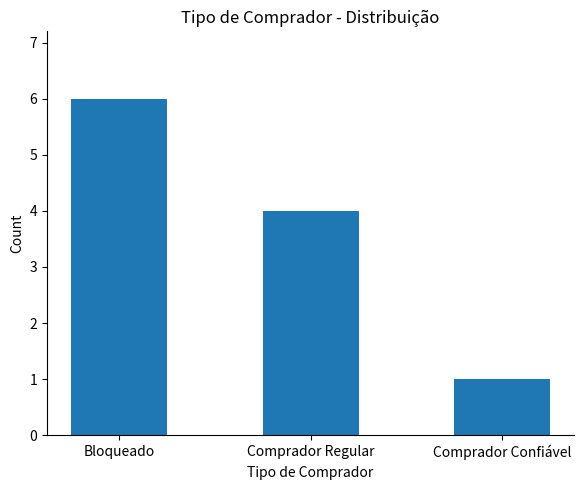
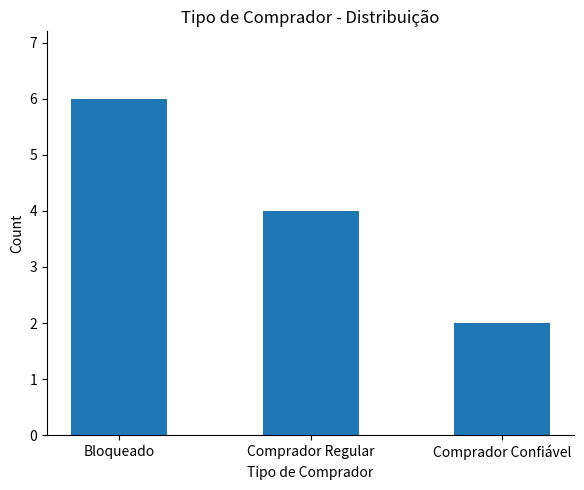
  {
    "Bloqueado": 6,
    "Comprador Regular": 4,
-   "Comprador Confiável": 1
+   "Comprador Confiável": 2
  }
